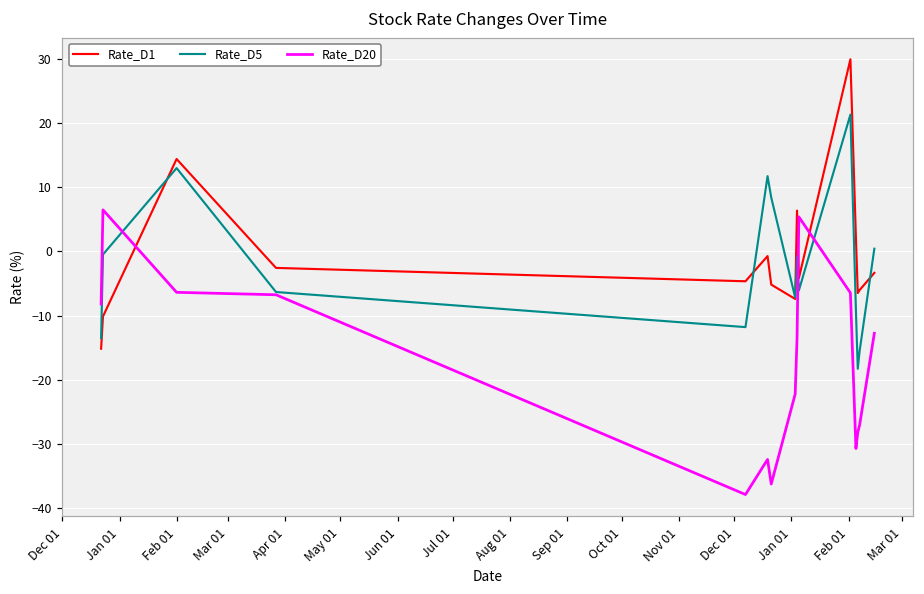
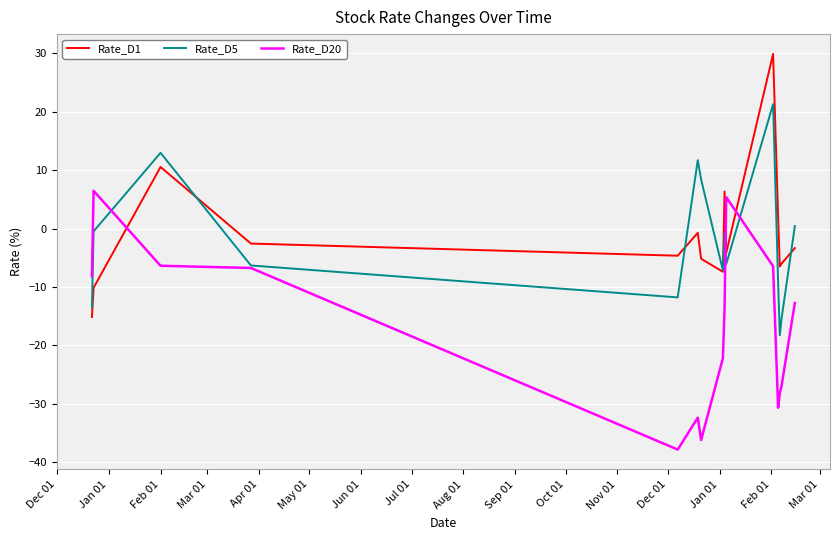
  {
    "Rate_D1": {
-     "Feb 01": 14
+     "Feb 01": 11
    },
    "Rate_D5": {
      "Feb 01": 13
    },
    "Rate_D20": {
      "Feb 01": -6
    }
  }
